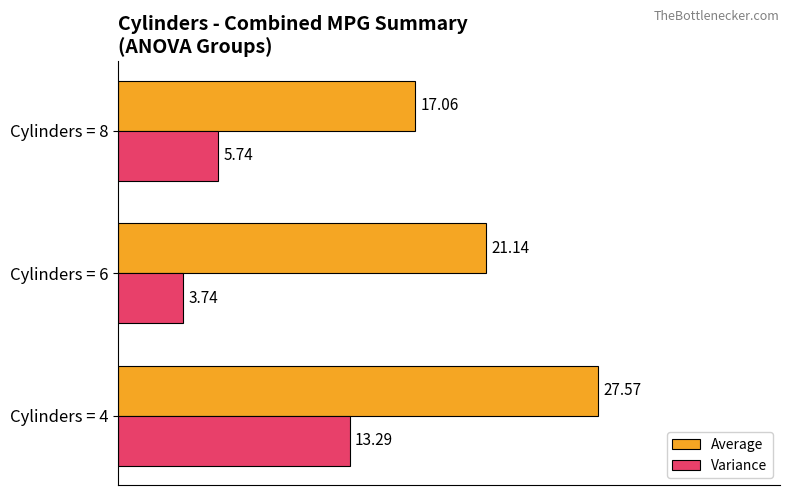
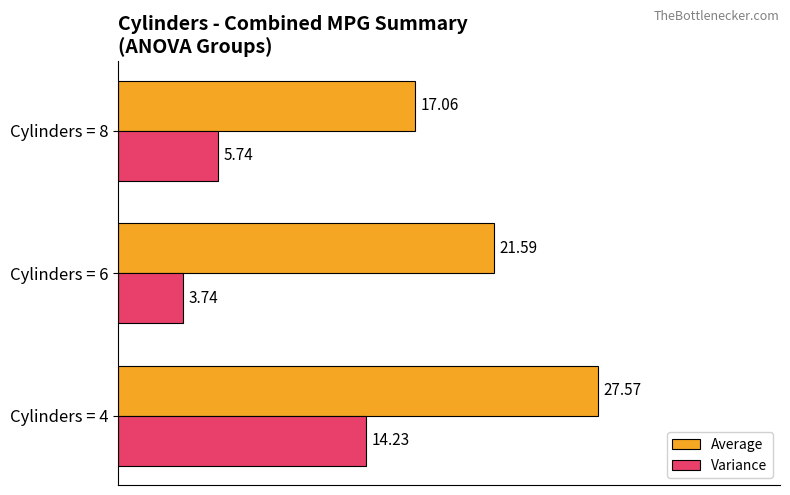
  {
    "Average": {
      "Cylinders = 8": 17.06,
-     "Cylinders = 6": 21.14,
+     "Cylinders = 6": 21.59,
      "Cylinders = 4": 27.57
    },
    "Variance": {
      "Cylinders = 8": 5.74,
      "Cylinders = 6": 3.74,
-     "Cylinders = 4": 13.29
+     "Cylinders = 4": 14.23
    }
  }
